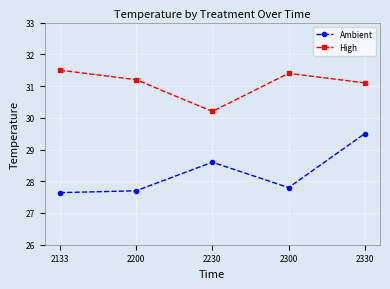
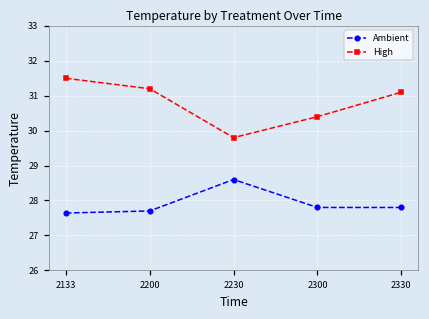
  {
    "Ambient": {
      "2133": 27.6,
      "2200": 27.7,
      "2230": 28.6,
      "2300": 27.8,
-     "2330": 29.5
+     "2330": 27.8
    },
    "High": {
      "2133": 31.5,
      "2200": 31.2,
-     "2230": 30.2,
-     "2300": 31.4,
+     "2230": 29.8,
+     "2300": 30.4,
      "2330": 31.1
    }
  }
